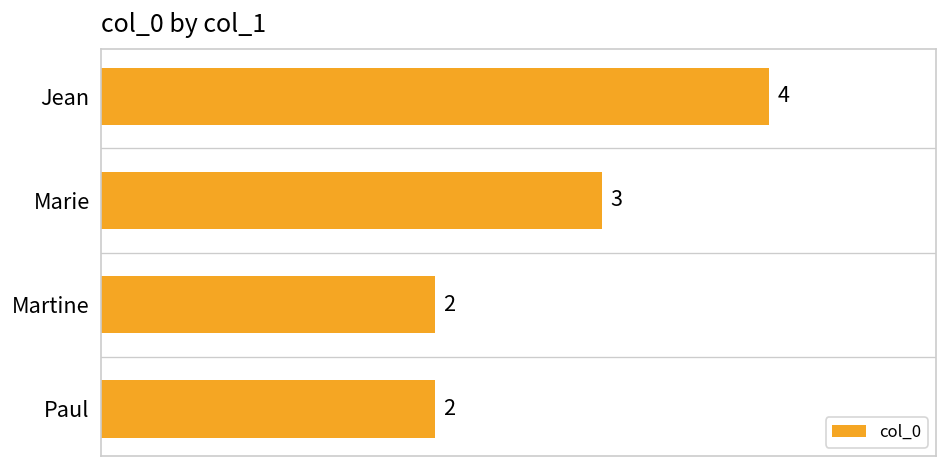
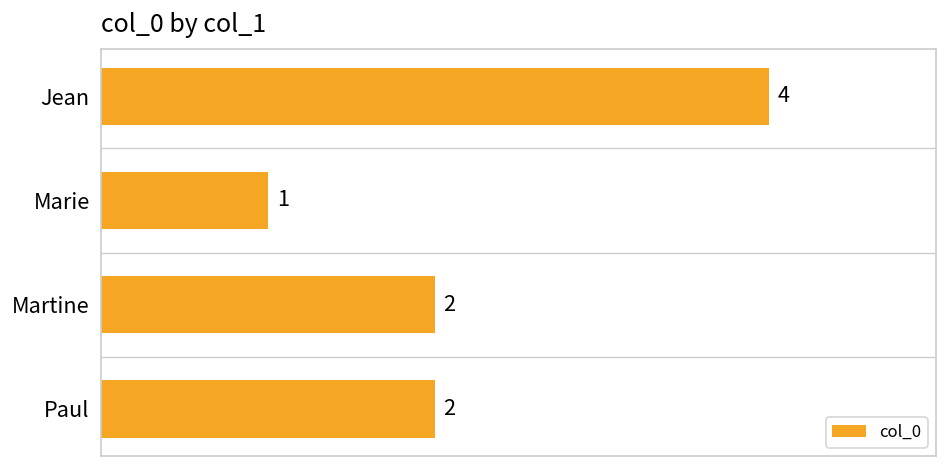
  {
    "Jean": 4,
-   "Marie": 3,
+   "Marie": 1,
    "Martine": 2,
    "Paul": 2
  }
